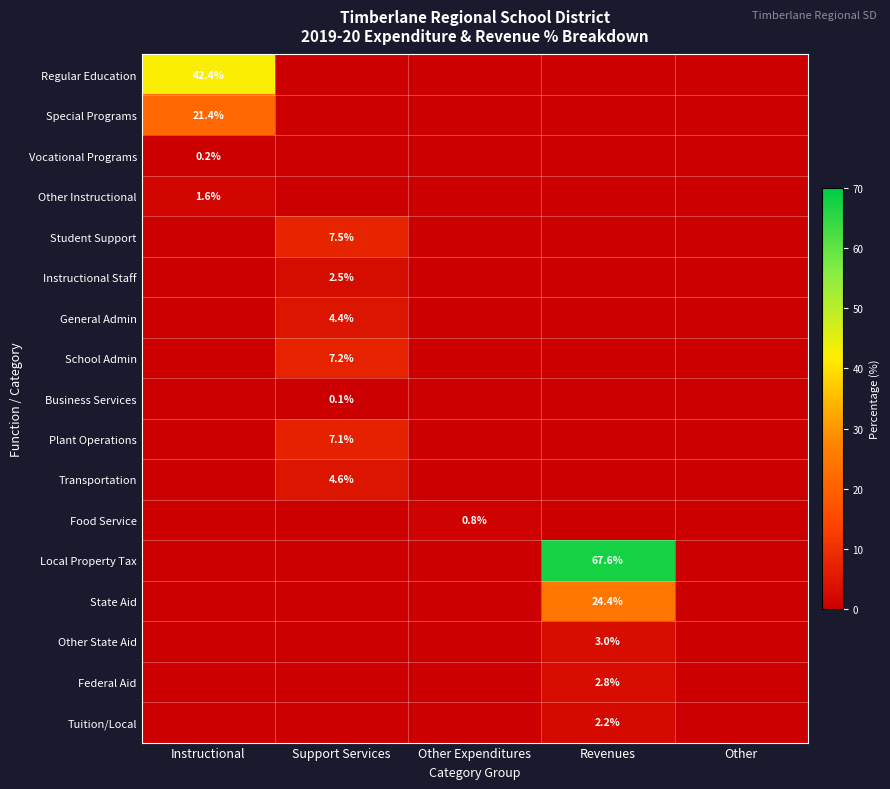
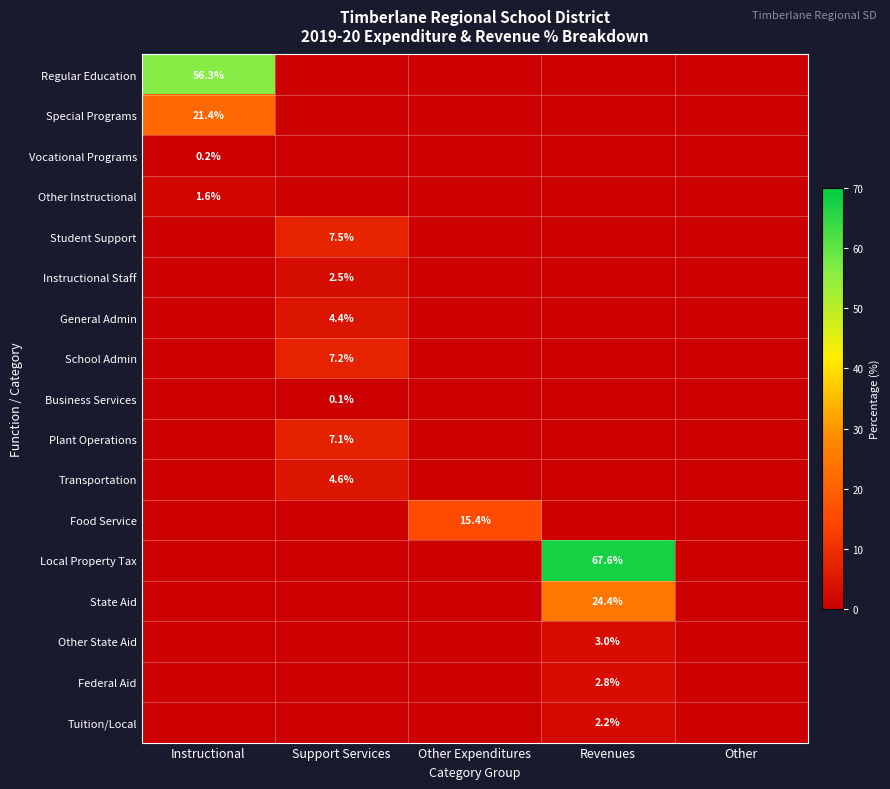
  {
    "Regular Education": {
-     "Instructional": "42.4%"
+     "Instructional": "56.3%"
    },
    "Special Programs": {
      "Instructional": "21.4%"
    },
    "Vocational Programs": {
      "Instructional": "0.2%"
    },
    "Other Instructional": {
      "Instructional": "1.6%"
    },
    "Student Support": {
      "Support Services": "7.5%"
    },
    "Instructional Staff": {
      "Support Services": "2.5%"
    },
    "General Admin": {
      "Support Services": "4.4%"
    },
    "School Admin": {
      "Support Services": "7.2%"
    },
    "Business Services": {
      "Support Services": "0.1%"
    },
    "Plant Operations": {
      "Support Services": "7.1%"
    },
    "Transportation": {
      "Support Services": "4.6%"
    },
    "Food Service": {
-     "Other Expenditures": "0.8%"
+     "Other Expenditures": "15.4%"
    },
    "Local Property Tax": {
      "Revenues": "67.6%"
    },
    "State Aid": {
      "Revenues": "24.4%"
    },
    "Other State Aid": {
      "Revenues": "3.0%"
    },
    "Federal Aid": {
      "Revenues": "2.8%"
    },
    "Tuition/Local": {
      "Revenues": "2.2%"
    }
  }
